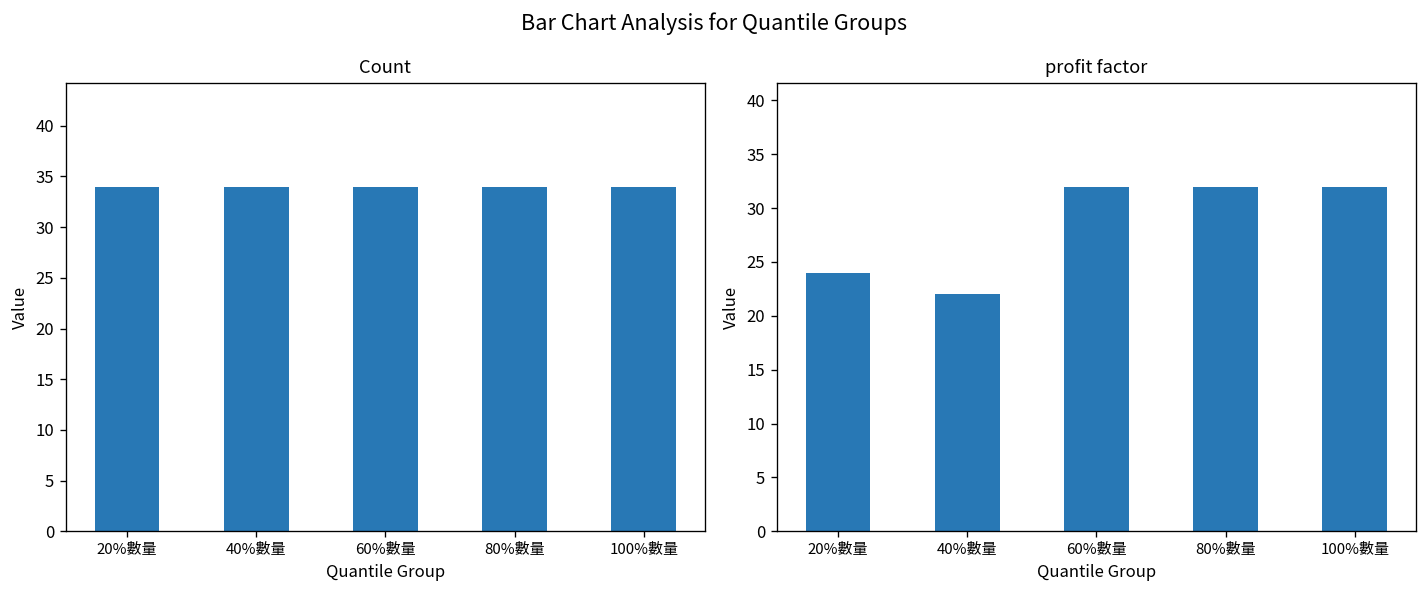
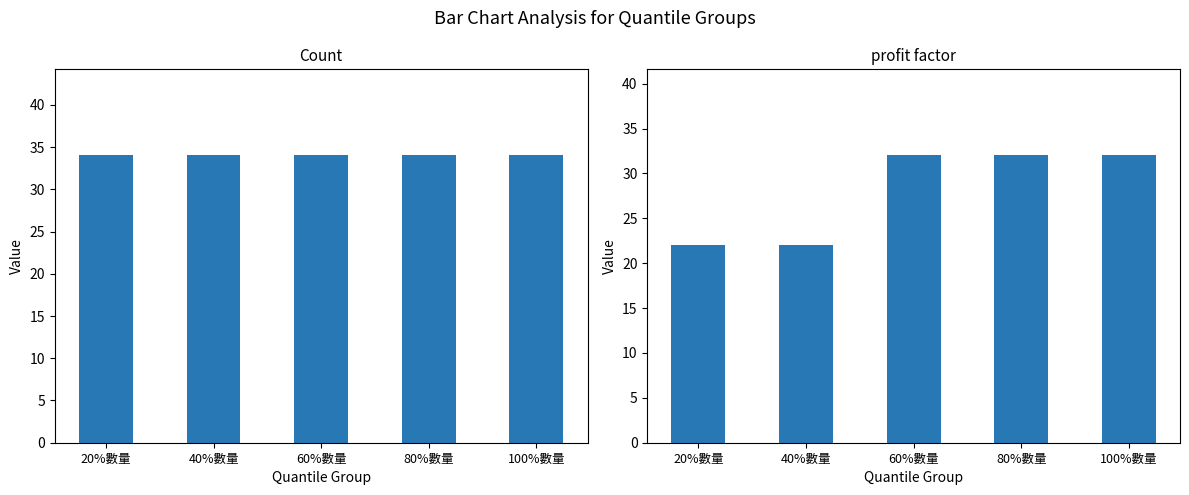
  {
    "Count": {
      "20%數量": 34,
      "40%數量": 34,
      "60%數量": 34,
      "80%數量": 34,
      "100%數量": 34
    },
    "profit factor": {
-     "20%數量": 24,
+     "20%數量": 22,
      "40%數量": 22,
      "60%數量": 32,
      "80%數量": 32,
      "100%數量": 32
    }
  }
